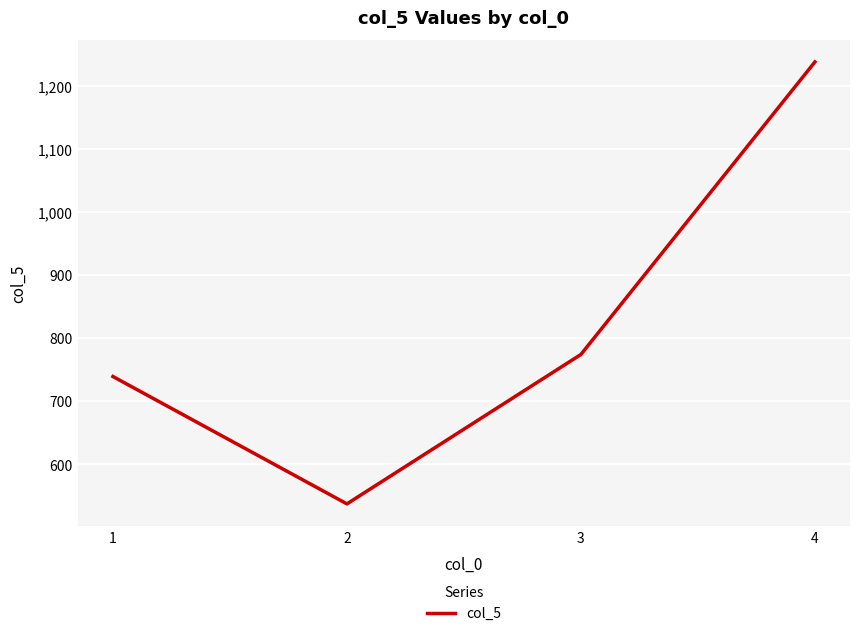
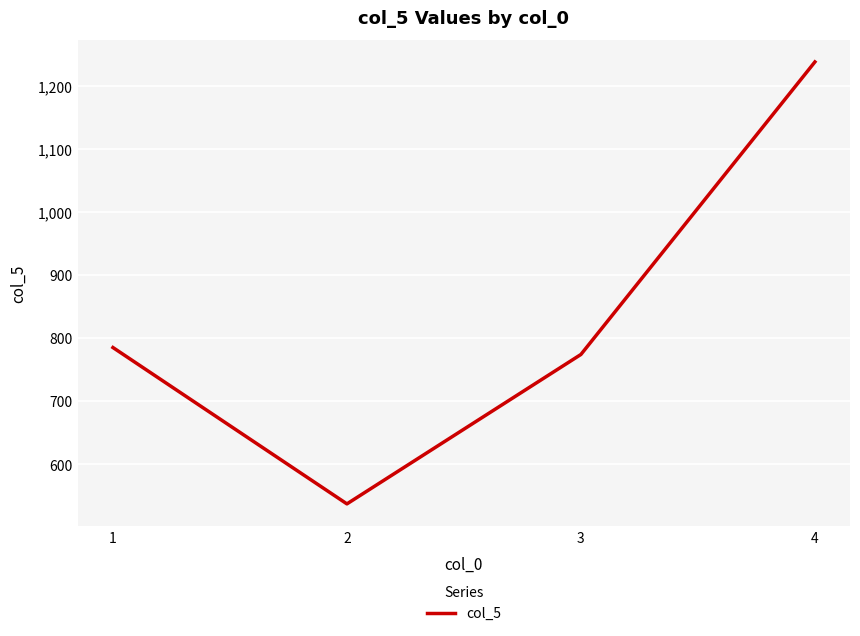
  {
-   "1": "740",
+   "1": "790",
    "2": "540",
    "3": "770",
    "4": "1,240"
  }
